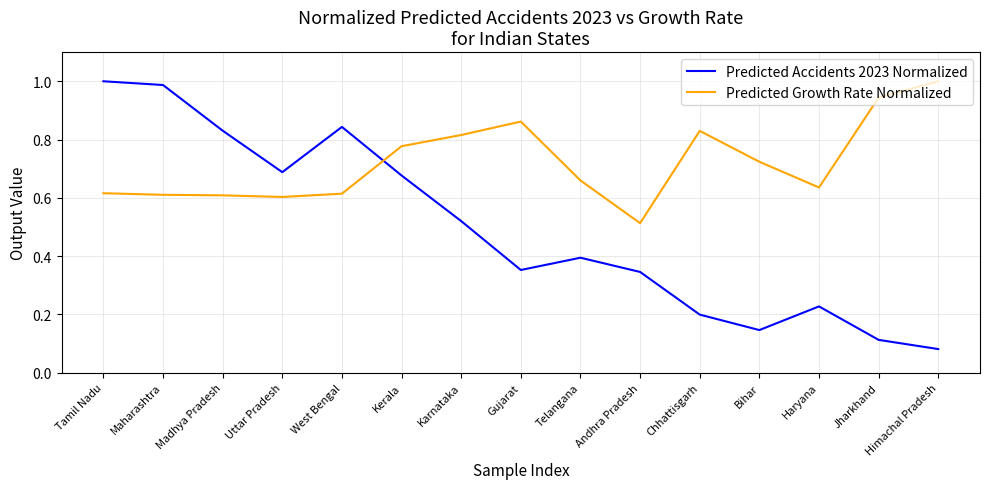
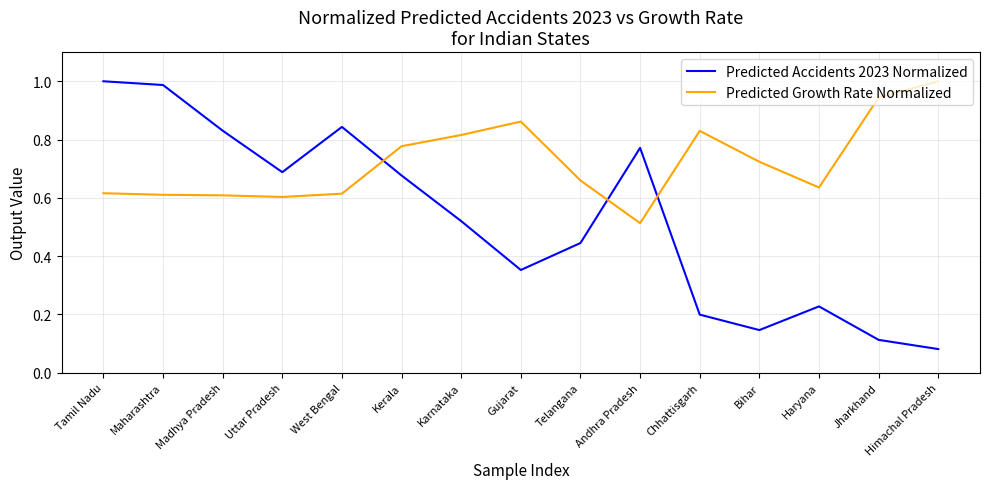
  {
    "Predicted Accidents 2023 Normalized": {
      "Tamil Nadu": 1.00,
      "Maharashtra": 0.99,
      "Madhya Pradesh": 0.83,
      "Uttar Pradesh": 0.69,
      "West Bengal": 0.84,
      "Kerala": 0.68,
      "Karnataka": 0.52,
      "Gujarat": 0.35,
-     "Telangana": 0.39,
-     "Andhra Pradesh": 0.35,
+     "Telangana": 0.44,
+     "Andhra Pradesh": 0.77,
      "Chhattisgarh": 0.20,
      "Bihar": 0.15,
      "Haryana": 0.23,
      "Jharkhand": 0.11,
      "Himachal Pradesh": 0.08
    },
    "Predicted Growth Rate Normalized": {
      "Tamil Nadu": 0.62,
      "Maharashtra": 0.61,
      "Madhya Pradesh": 0.61,
      "Uttar Pradesh": 0.60,
      "West Bengal": 0.61,
      "Kerala": 0.78,
      "Karnataka": 0.82,
      "Gujarat": 0.86,
      "Telangana": 0.66,
      "Andhra Pradesh": 0.51,
      "Chhattisgarh": 0.83,
      "Bihar": 0.72,
      "Haryana": 0.64
    }
  }
